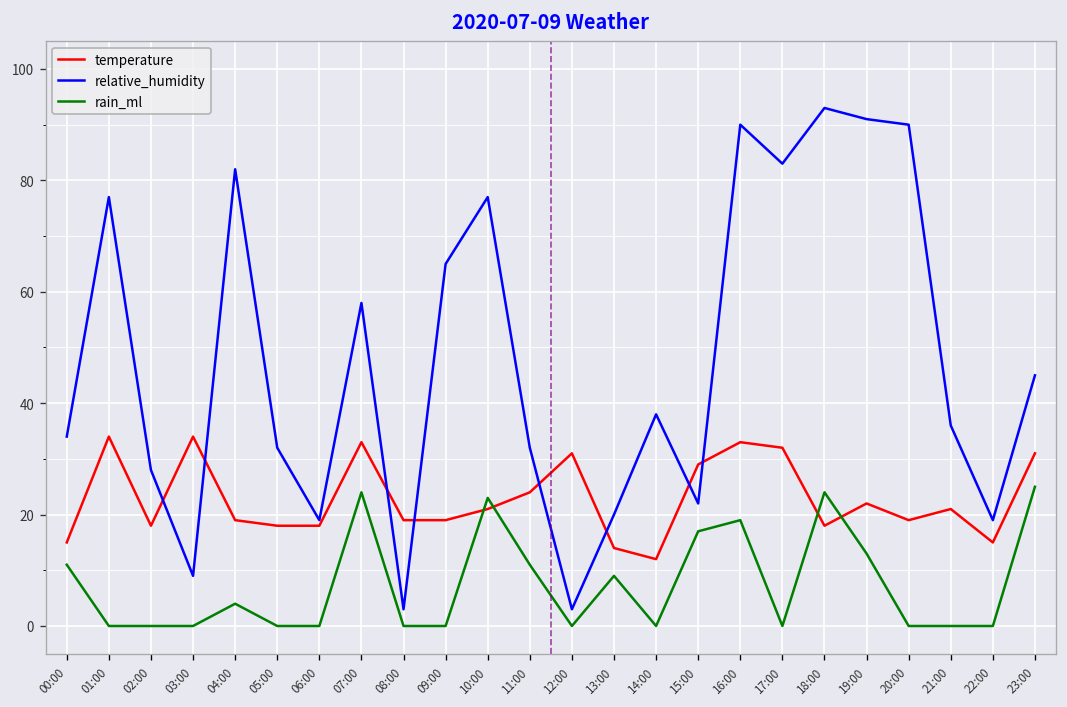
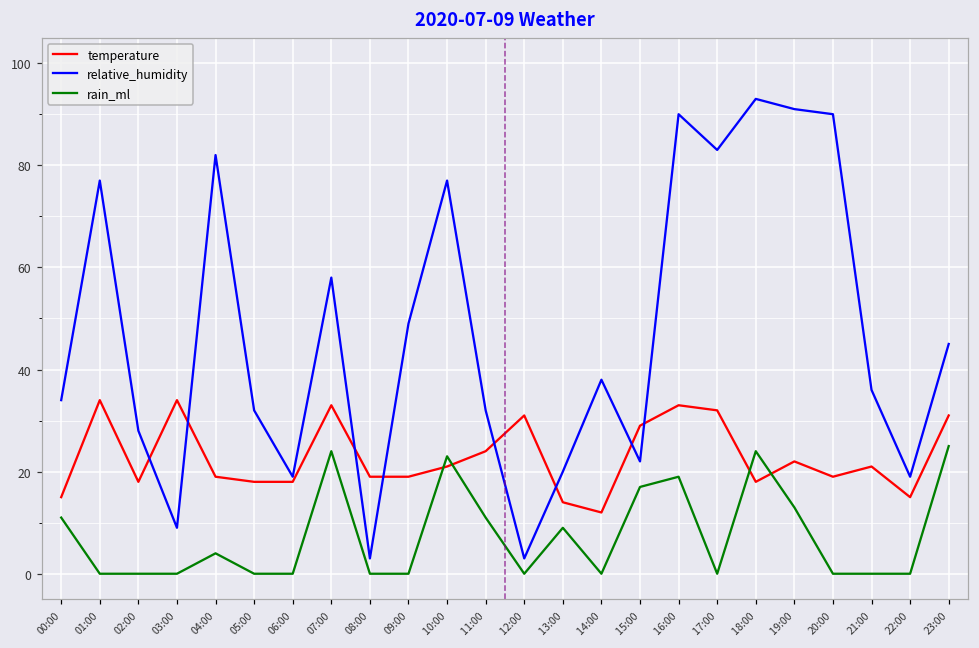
  {
    "temperature": {
      "00:00": 15,
      "01:00": 34,
      "02:00": 18,
      "03:00": 34,
      "04:00": 19,
      "05:00": 18,
      "06:00": 18,
      "07:00": 33,
      "08:00": 19,
      "09:00": 19,
      "10:00": 21,
      "11:00": 24,
      "12:00": 31,
      "13:00": 14,
      "14:00": 12,
      "15:00": 29,
      "16:00": 33,
      "17:00": 32,
      "18:00": 18,
      "19:00": 22,
      "20:00": 19,
      "21:00": 21,
      "22:00": 15,
      "23:00": 31
    },
    "relative_humidity": {
      "00:00": 34,
      "01:00": 77,
      "02:00": 28,
      "03:00": 9,
      "04:00": 82,
      "05:00": 32,
      "06:00": 19,
      "07:00": 58,
      "08:00": 3,
-     "09:00": 65,
+     "09:00": 49,
      "10:00": 77,
      "11:00": 32,
      "12:00": 3,
      "13:00": 20,
      "14:00": 38,
      "15:00": 22,
      "16:00": 90,
      "17:00": 83,
      "18:00": 93,
      "19:00": 91,
      "20:00": 90,
      "21:00": 36,
      "22:00": 19,
      "23:00": 45
    },
    "rain_ml": {
      "00:00": 11,
      "01:00": 0,
      "02:00": 0,
      "03:00": 0,
      "04:00": 4,
      "05:00": 0,
      "06:00": 0,
      "07:00": 24,
      "08:00": 0,
      "09:00": 0,
      "10:00": 23,
      "11:00": 11,
      "12:00": 0,
      "13:00": 9,
      "14:00": 0,
      "15:00": 17,
      "16:00": 19,
      "17:00": 0,
      "18:00": 24,
      "19:00": 13,
      "20:00": 0,
      "21:00": 0,
      "22:00": 0,
      "23:00": 25
    }
  }
